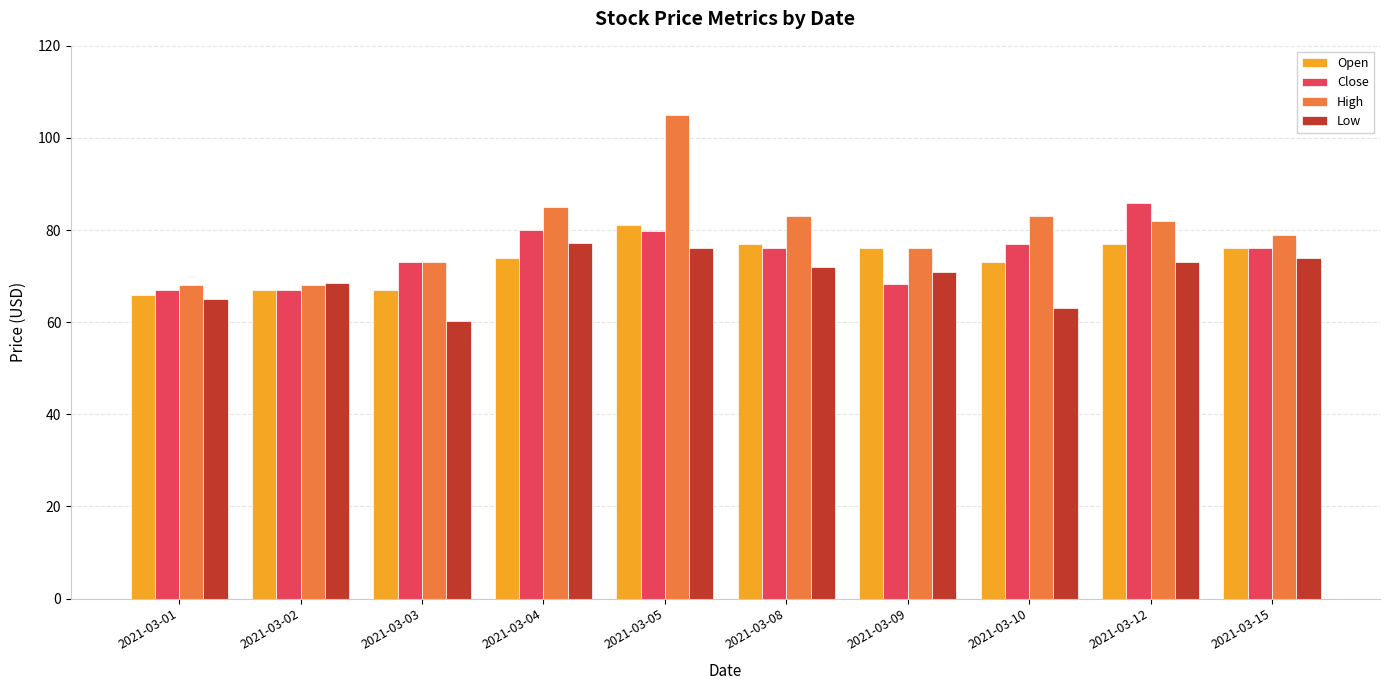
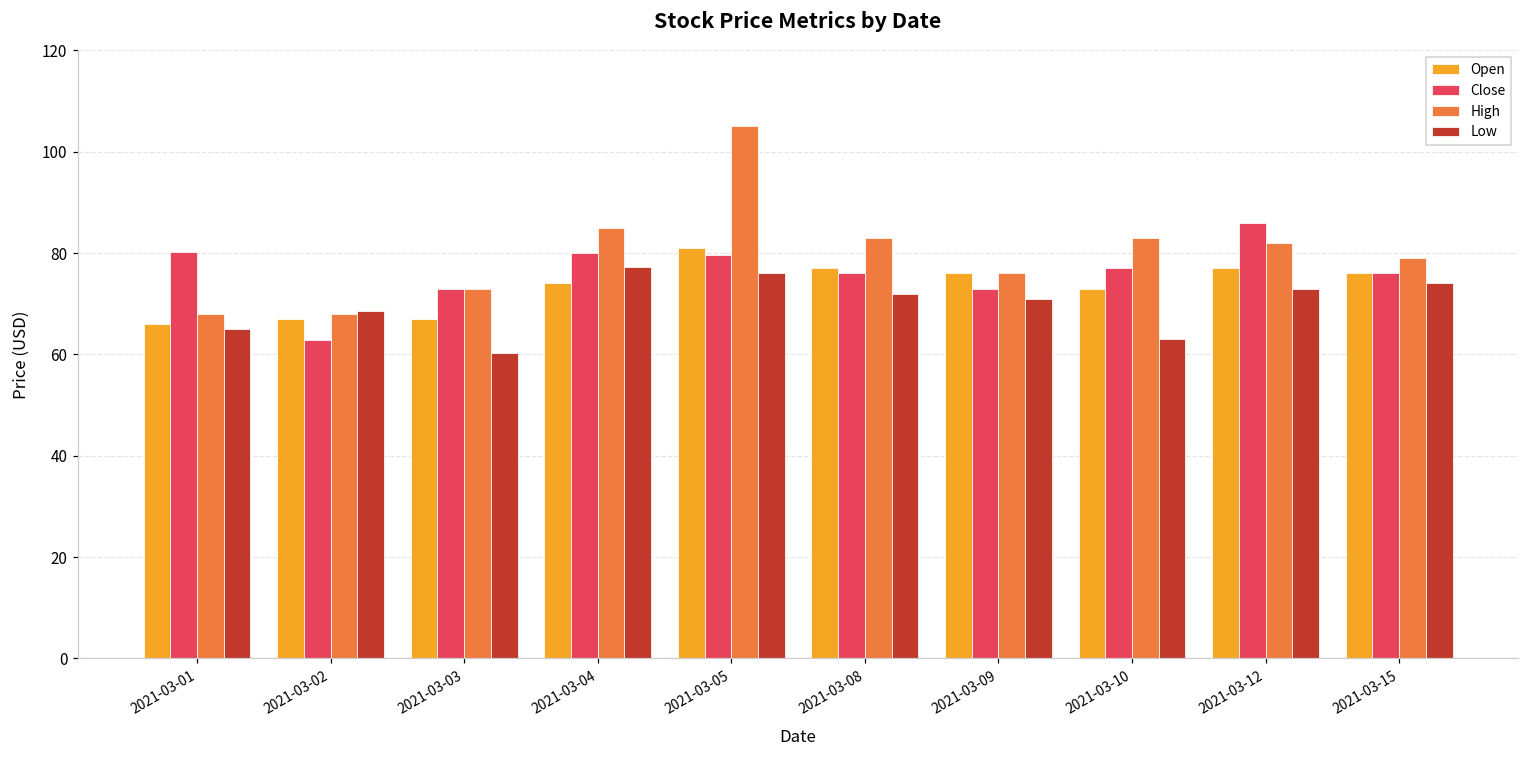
  {
    "Close": {
-     "2021-03-01": 67,
-     "2021-03-02": 67,
+     "2021-03-01": 80,
+     "2021-03-02": 63,
      "2021-03-03": 73,
      "2021-03-04": 80,
      "2021-03-05": 80,
      "2021-03-08": 76,
-     "2021-03-09": 68,
+     "2021-03-09": 73,
      "2021-03-10": 77,
      "2021-03-12": 86,
      "2021-03-15": 76
    },
    "Low": {
      "2021-03-01": 65,
      "2021-03-02": 69,
      "2021-03-03": 60,
      "2021-03-04": 77,
      "2021-03-05": 76,
      "2021-03-08": 72,
      "2021-03-09": 71,
      "2021-03-10": 63,
      "2021-03-12": 73,
      "2021-03-15": 74
    }
  }
